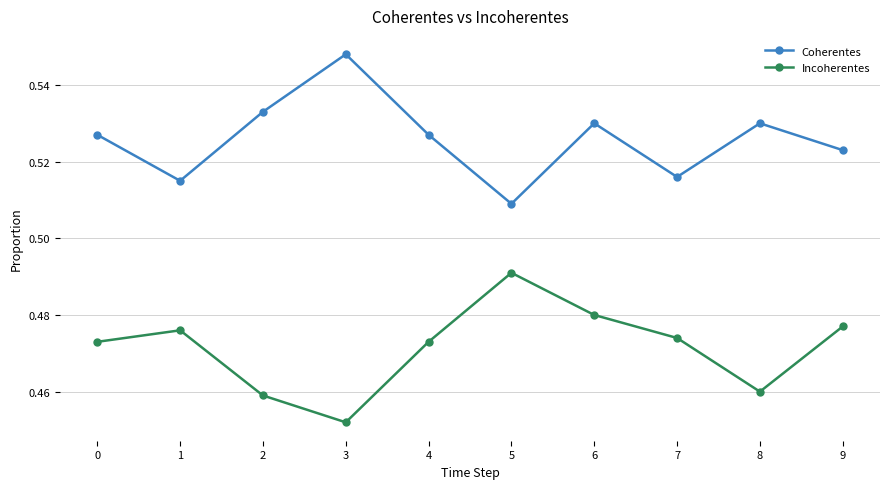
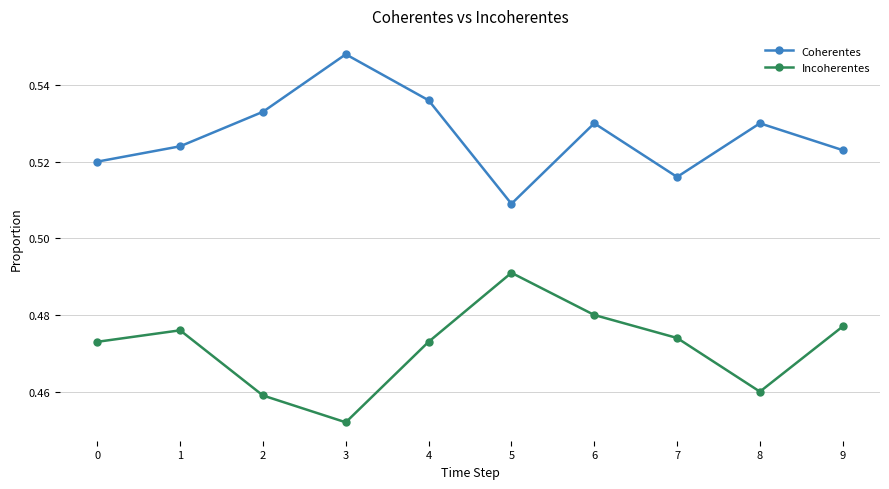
  {
    "Coherentes": {
-     "0": 0.527,
-     "1": 0.515,
+     "0": 0.520,
+     "1": 0.524,
      "2": 0.533,
      "3": 0.548,
-     "4": 0.527,
+     "4": 0.536,
      "5": 0.509,
      "6": 0.530,
      "7": 0.516,
      "8": 0.530,
      "9": 0.523
    },
    "Incoherentes": {
      "0": 0.473,
      "1": 0.476,
      "2": 0.459,
      "3": 0.452,
      "4": 0.473,
      "5": 0.491,
      "6": 0.480,
      "7": 0.474,
      "8": 0.460,
      "9": 0.477
    }
  }
